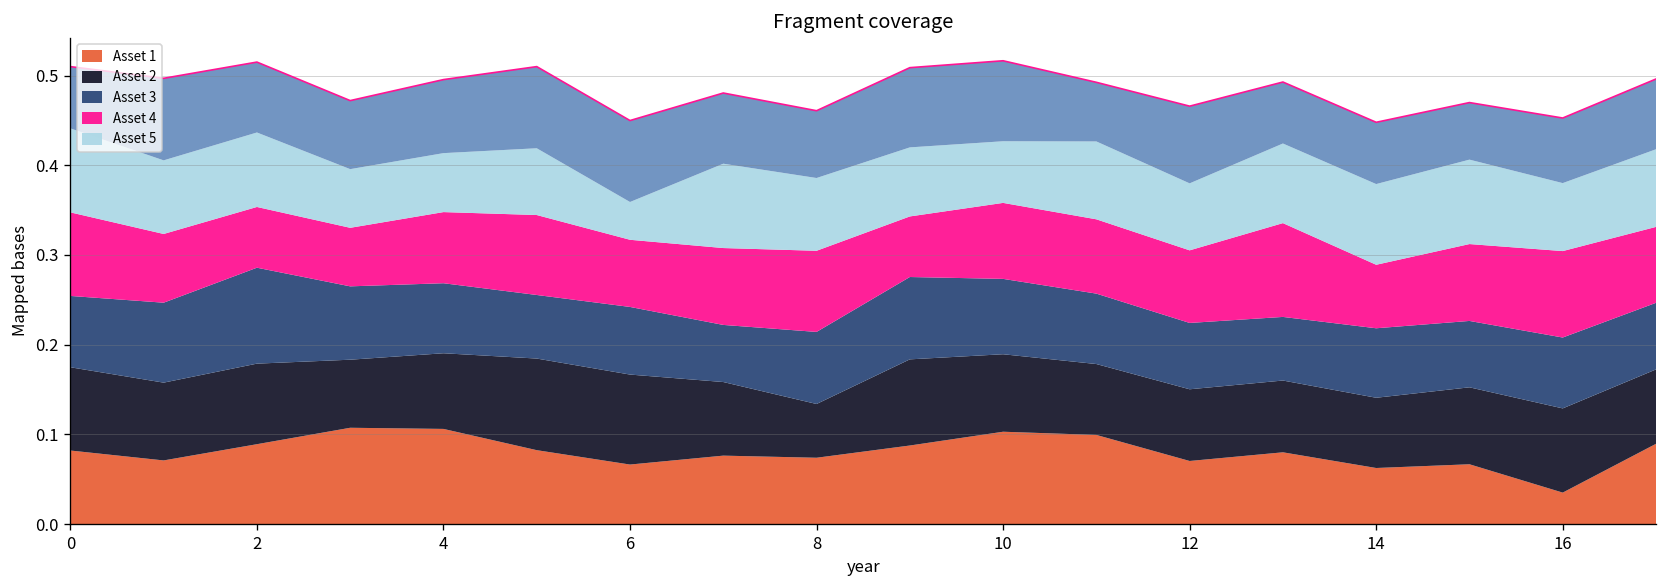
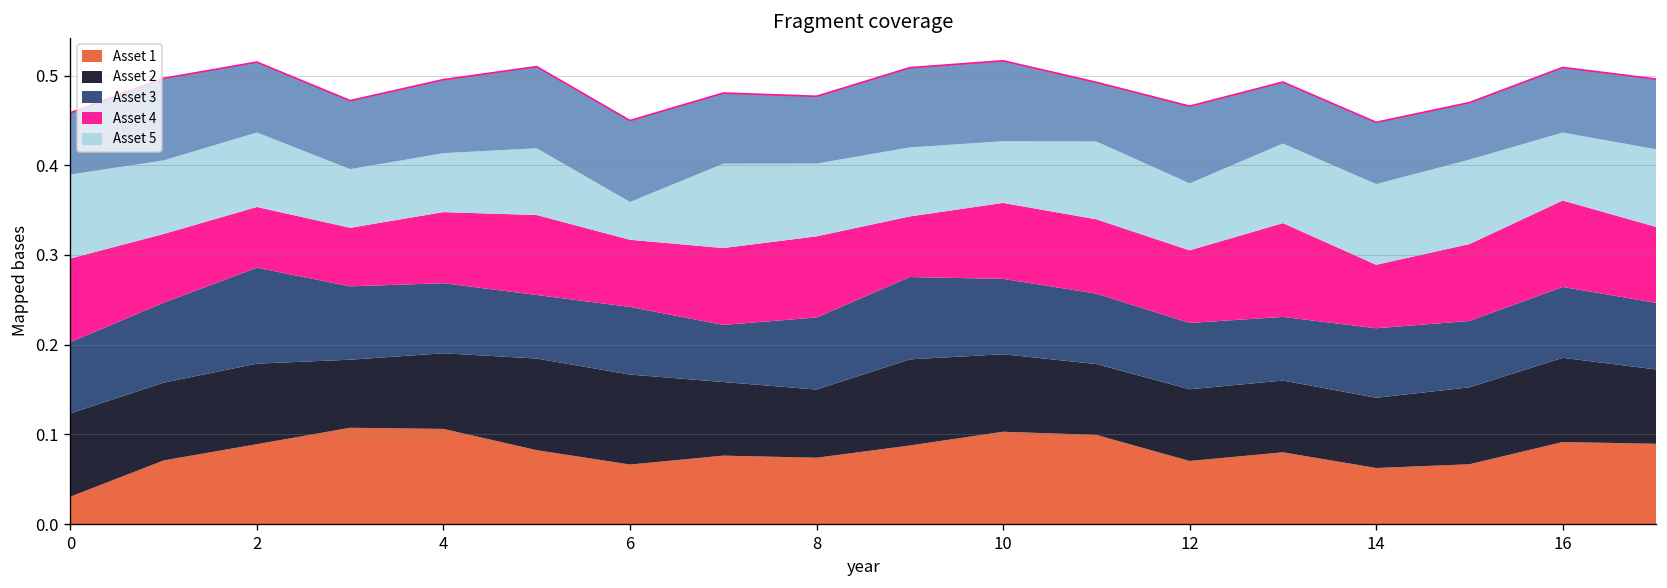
  {
    "Asset 1": {
-     "0": 0.08,
+     "0": 0.03,
      "2": 0.09,
      "4": 0.11,
      "6": 0.07,
      "8": 0.07,
      "10": 0.10,
      "12": 0.07,
      "14": 0.06,
-     "16": 0.04
+     "16": 0.09
    },
    "Asset 2": {
      "0": 0.09,
      "2": 0.09,
      "4": 0.08,
      "6": 0.10,
-     "8": 0.06,
+     "8": 0.08,
      "10": 0.09,
      "12": 0.08,
      "14": 0.08,
      "16": 0.09
    },
    "Asset 3": {
      "0": 0.08,
      "2": 0.11,
      "4": 0.08,
      "6": 0.08,
      "8": 0.08,
      "10": 0.08,
      "12": 0.07,
      "14": 0.08,
      "16": 0.08
    },
    "Asset 4": {
      "0": 0.09,
      "2": 0.07,
      "4": 0.08,
      "6": 0.07,
      "8": 0.09,
      "10": 0.08,
      "12": 0.08,
      "14": 0.07,
      "16": 0.10
    },
    "Asset 5": {
      "0": 0.09,
      "2": 0.08,
      "4": 0.07,
      "6": 0.04,
      "8": 0.08,
      "10": 0.07,
      "12": 0.07,
      "14": 0.09,
      "16": 0.08
    }
  }
